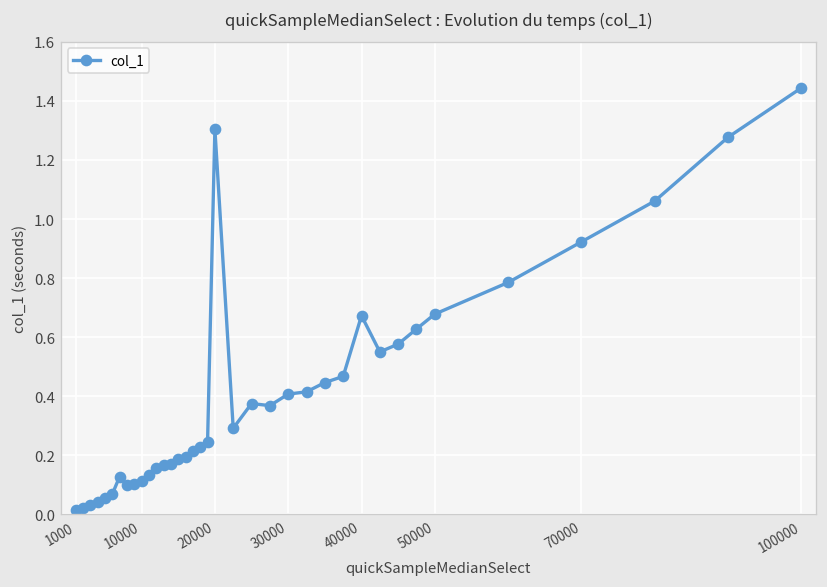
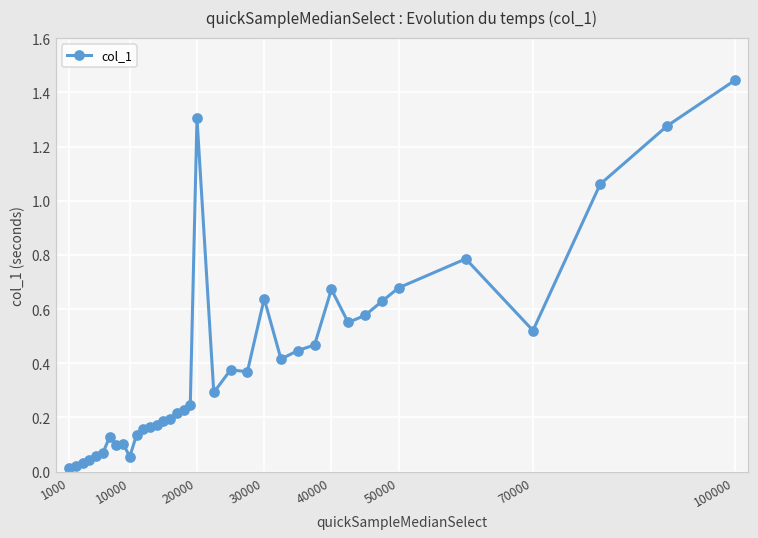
  {
    "1000": 0.01,
-   "10000": 0.11,
+   "10000": 0.06,
    "20000": 1.30,
-   "30000": 0.41,
+   "30000": 0.64,
    "40000": 0.67,
    "50000": 0.68,
-   "70000": 0.92,
+   "70000": 0.52,
    "100000": 1.44
  }
